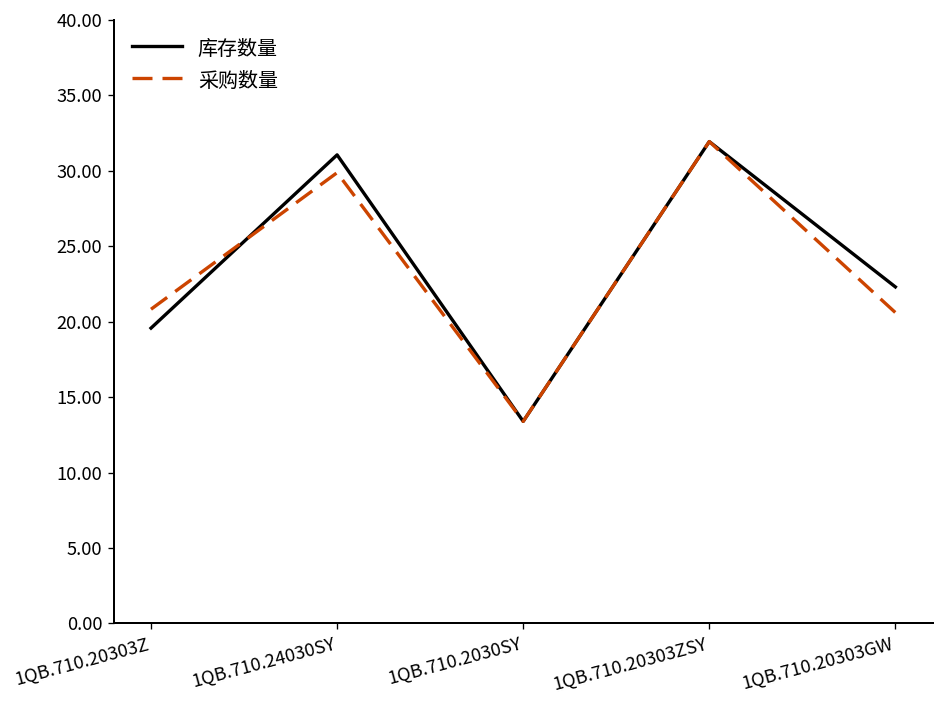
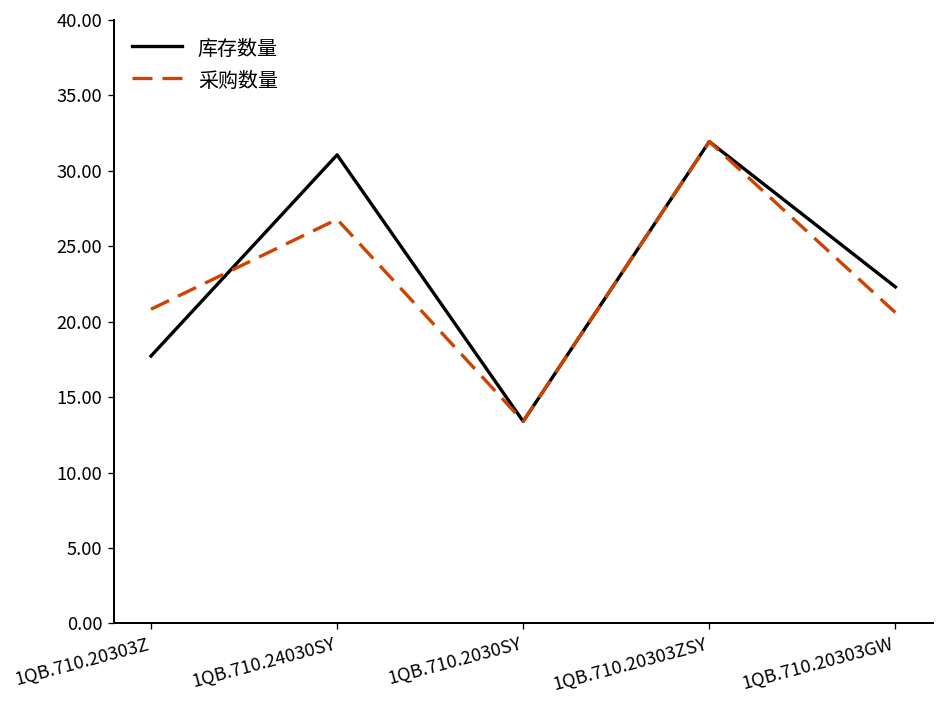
  {
    "库存数量": {
-     "1QB.710.20303Z": 19.6,
+     "1QB.710.20303Z": 17.7,
      "1QB.710.24030SY": 31.1,
      "1QB.710.20303GW": 22.3
    },
    "采购数量": {
      "1QB.710.20303Z": 20.8,
-     "1QB.710.24030SY": 29.9,
+     "1QB.710.24030SY": 26.8,
      "1QB.710.20303GW": 20.6
    }
  }
